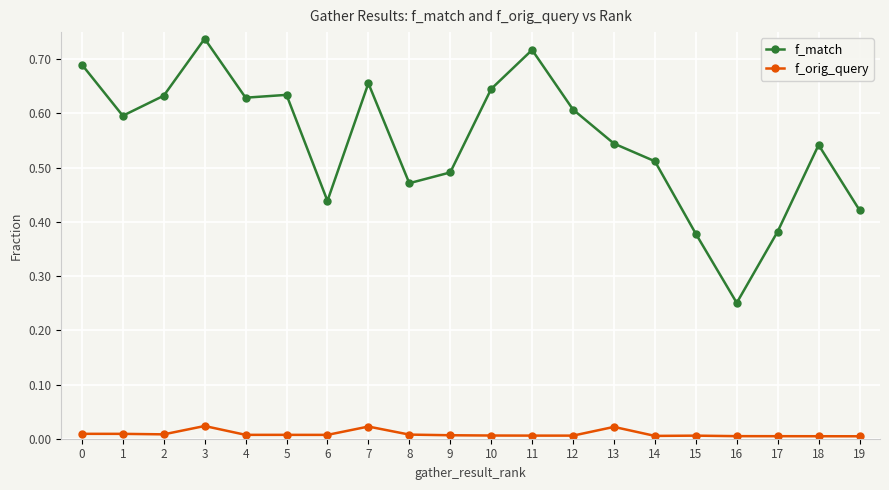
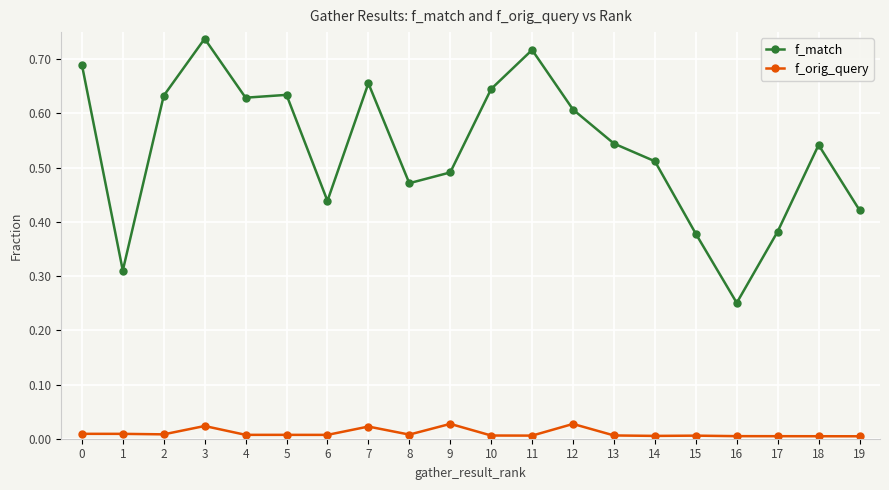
  {
    "f_match": {
      "0": 0.69,
-     "1": 0.60,
+     "1": 0.31,
      "2": 0.63,
      "3": 0.74,
      "4": 0.63,
      "5": 0.63,
      "6": 0.44,
      "7": 0.66,
      "8": 0.47,
      "9": 0.49,
      "10": 0.65,
      "11": 0.72,
      "12": 0.61,
      "13": 0.54,
      "14": 0.51,
      "15": 0.38,
      "16": 0.25,
      "17": 0.38,
      "18": 0.54,
      "19": 0.42
    },
    "f_orig_query": {
      "0": 0.01,
      "1": 0.01,
      "2": 0.01,
      "3": 0.02,
      "4": 0.01,
      "5": 0.01,
      "6": 0.01,
      "7": 0.02,
      "8": 0.01,
-     "9": 0.01,
+     "9": 0.03,
      "10": 0.01,
      "11": 0.01,
-     "12": 0.01,
-     "13": 0.02,
+     "12": 0.03,
+     "13": 0.01,
      "14": 0.01,
      "15": 0.01,
      "16": 0.00,
      "17": 0.00,
      "18": 0.00,
      "19": 0.00
    }
  }
